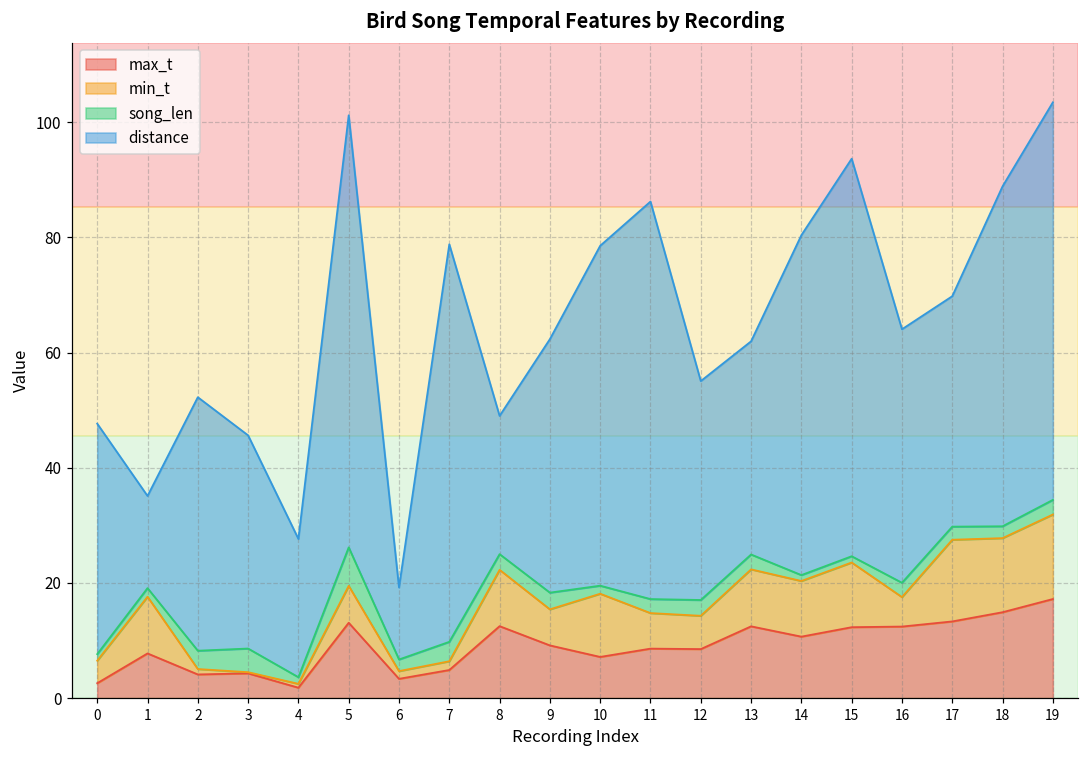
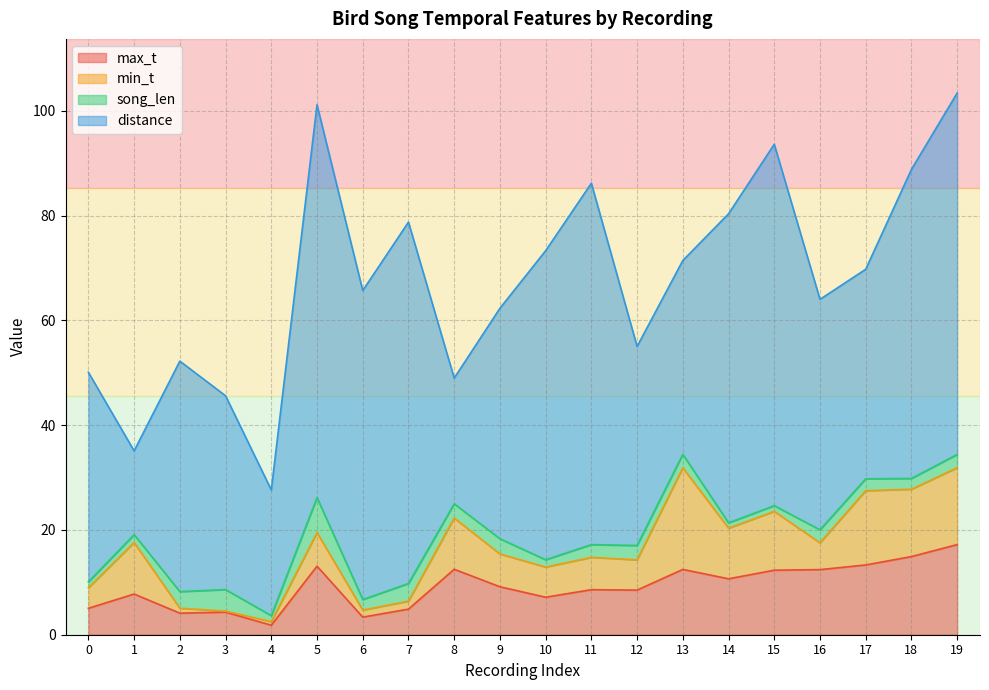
  {
    "max_t": {
-     "0": 3,
+     "0": 5,
      "1": 8,
      "2": 4,
      "4": 2,
      "5": 13,
      "6": 3,
      "7": 5,
      "8": 13,
      "9": 9,
      "10": 7,
      "11": 9,
      "12": 9,
      "13": 12,
      "14": 11,
      "15": 12,
      "16": 12,
      "17": 13,
      "18": 15,
      "19": 17
    },
    "min_t": {
      "0": 4,
      "1": 10,
      "2": 1,
      "4": 1,
      "5": 6,
      "6": 1,
      "7": 2,
      "8": 10,
      "9": 6,
-     "10": 11,
+     "10": 6,
      "11": 6,
      "12": 6,
-     "13": 10,
+     "13": 19,
      "14": 10,
      "15": 11,
      "16": 5,
      "17": 14,
      "18": 13,
      "19": 15
    },
    "song_len": {
      "0": 1,
      "1": 1,
      "2": 3,
      "3": 4,
      "4": 1,
      "5": 7,
      "6": 2,
      "7": 3,
      "8": 3,
      "9": 3,
      "10": 1,
      "11": 2,
      "12": 3,
      "13": 3,
      "14": 1,
      "15": 1,
      "16": 2,
      "17": 2,
      "18": 2,
      "19": 3
    },
    "distance": {
      "0": 40,
      "1": 16,
      "2": 44,
      "3": 37,
      "4": 24,
      "5": 75,
-     "6": 13,
+     "6": 59,
      "7": 69,
      "8": 24,
      "9": 44,
      "10": 59,
      "11": 69,
      "12": 38,
      "13": 37,
      "14": 59,
      "15": 69,
      "16": 44,
      "17": 40,
      "18": 59,
      "19": 69
    }
  }
